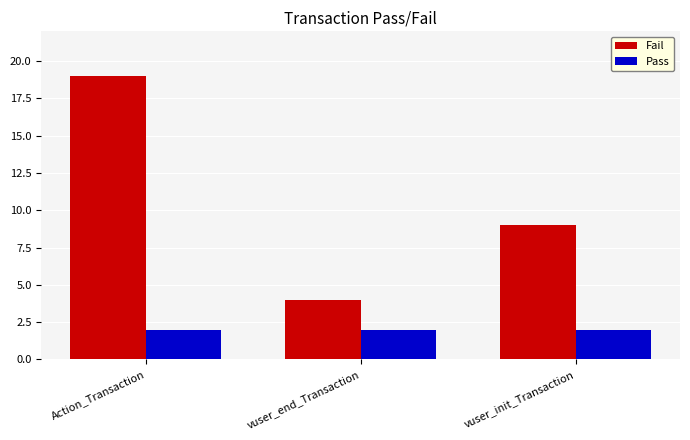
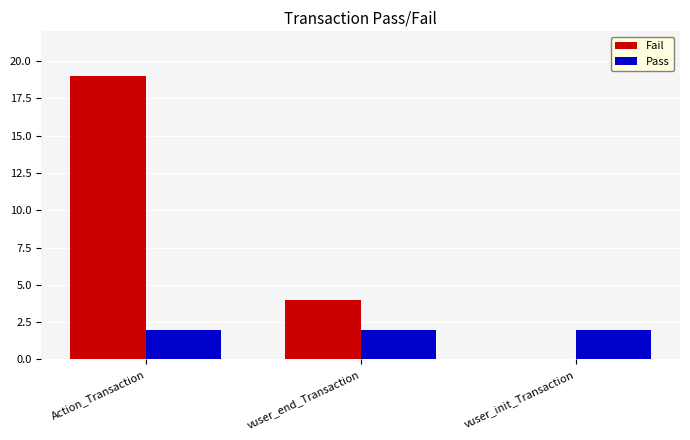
  {
    "Fail": {
      "Action_Transaction": 19,
      "vuser_end_Transaction": 4,
-     "vuser_init_Transaction": 9
+     "vuser_init_Transaction": 0
    },
    "Pass": {
      "Action_Transaction": 2,
      "vuser_end_Transaction": 2,
      "vuser_init_Transaction": 2
    }
  }
